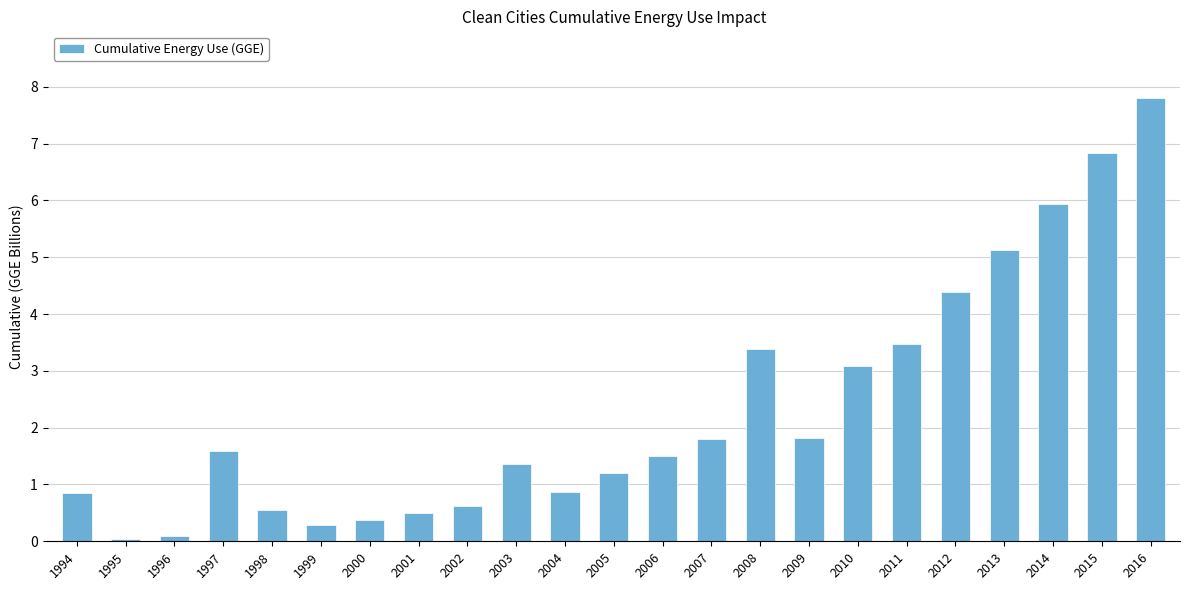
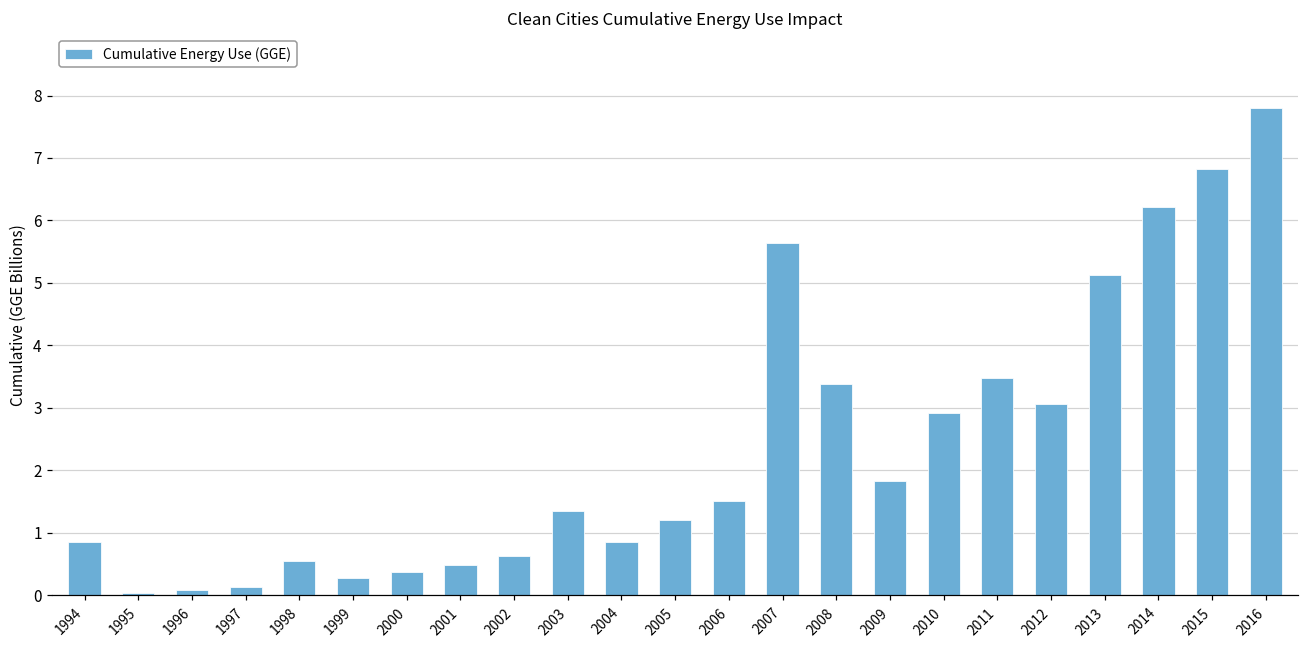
  {
    "1994": 0.9,
    "1996": 0.1,
-   "1997": 1.6,
+   "1997": 0.1,
    "1998": 0.5,
    "1999": 0.3,
    "2000": 0.4,
    "2001": 0.5,
    "2002": 0.6,
    "2003": 1.4,
    "2004": 0.9,
    "2005": 1.2,
    "2006": 1.5,
-   "2007": 1.8,
+   "2007": 5.6,
    "2008": 3.4,
    "2009": 1.8,
-   "2010": 3.1,
+   "2010": 2.9,
    "2011": 3.5,
-   "2012": 4.4,
+   "2012": 3.1,
    "2013": 5.1,
-   "2014": 5.9,
+   "2014": 6.2,
    "2015": 6.8,
    "2016": 7.8
  }
